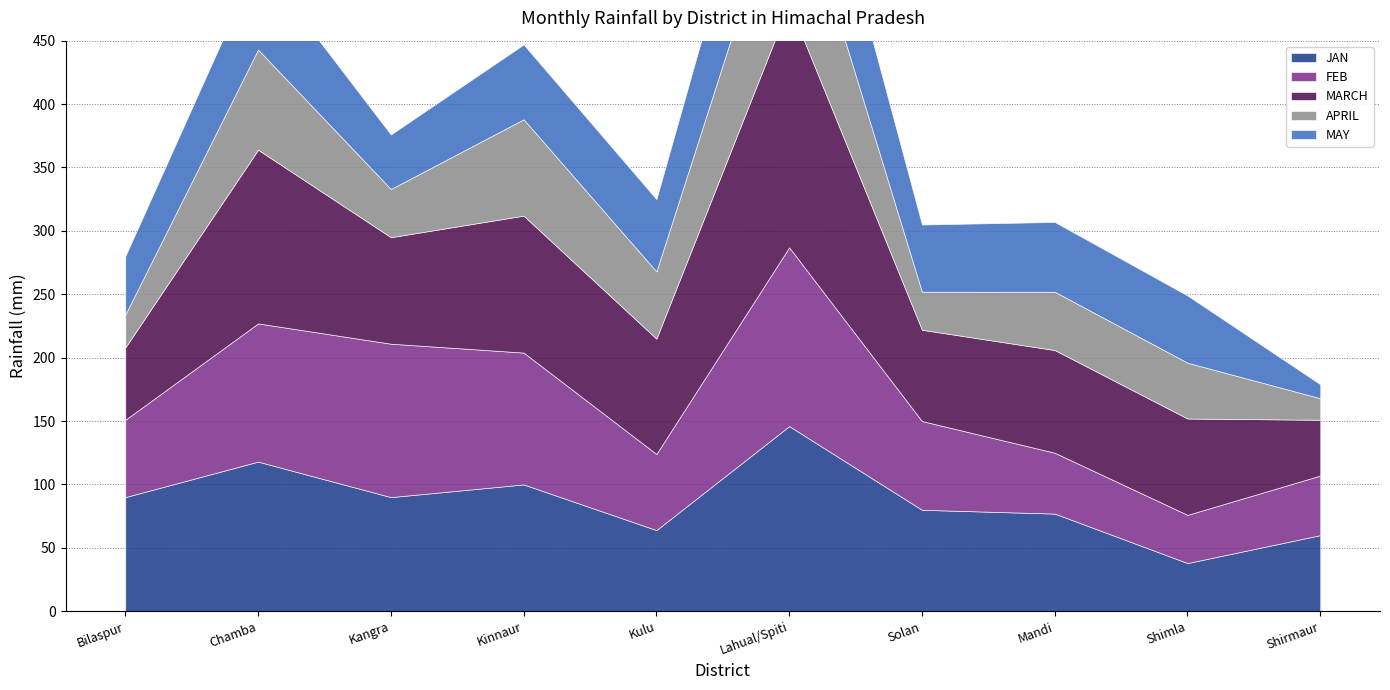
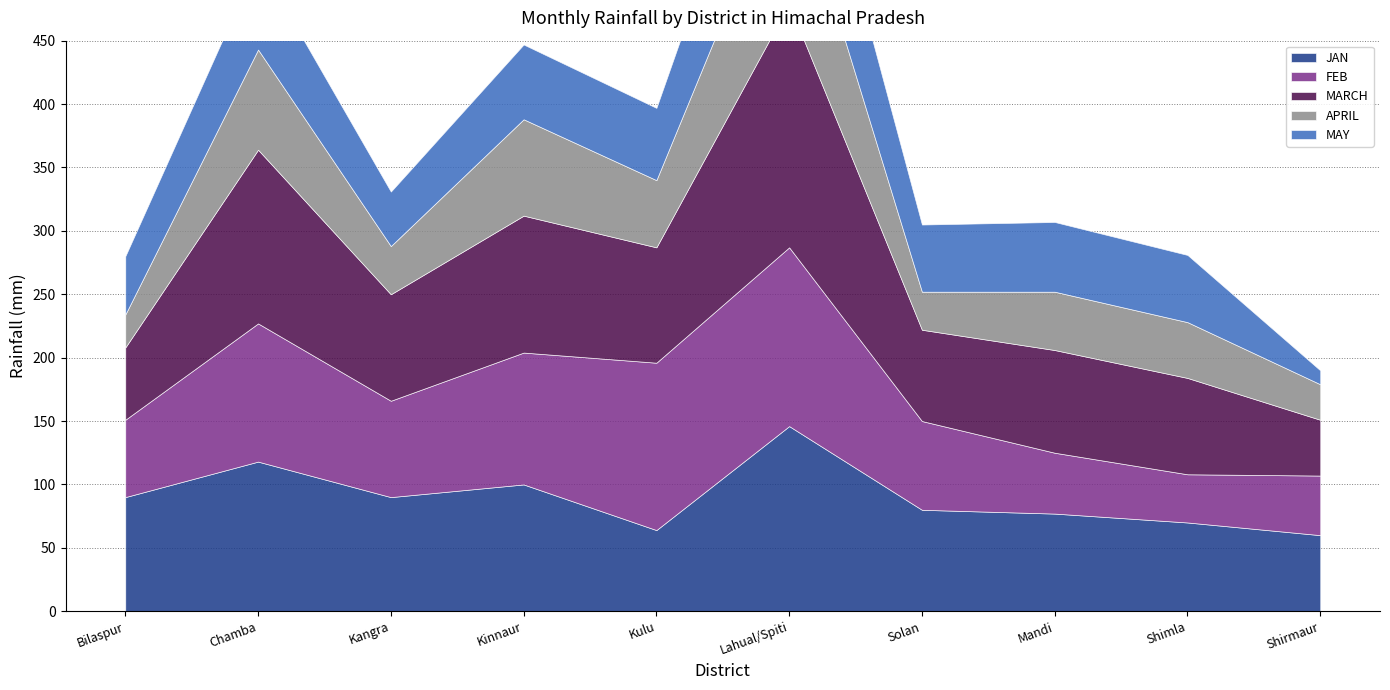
  {
    "JAN": {
      "Bilaspur": 90,
      "Chamba": 118,
      "Kangra": 90,
      "Kinnaur": 100,
      "Kulu": 64,
      "Lahual/Spiti": 146,
      "Solan": 80,
      "Mandi": 77,
-     "Shimla": 38,
+     "Shimla": 70,
      "Shirmaur": 60
    },
    "FEB": {
      "Bilaspur": 61,
      "Chamba": 109,
-     "Kangra": 121,
+     "Kangra": 76,
      "Kinnaur": 104,
-     "Kulu": 60,
+     "Kulu": 132,
      "Lahual/Spiti": 141,
      "Solan": 70,
      "Mandi": 48,
      "Shimla": 38,
      "Shirmaur": 47
    },
    "MARCH": {
      "Bilaspur": 57,
      "Chamba": 137,
      "Kangra": 84,
      "Kinnaur": 108,
      "Kulu": 91,
      "Solan": 72,
      "Mandi": 81,
      "Shimla": 76,
      "Shirmaur": 44
    },
    "APRIL": {
      "Bilaspur": 26,
      "Chamba": 79,
      "Kangra": 38,
      "Kinnaur": 76,
      "Kulu": 53,
      "Solan": 30,
      "Mandi": 46,
      "Shimla": 44,
-     "Shirmaur": 17
+     "Shirmaur": 28
    },
    "MAY": {
      "Bilaspur": 46,
      "Kangra": 43,
      "Kinnaur": 59,
      "Kulu": 57,
      "Solan": 53,
      "Mandi": 55,
      "Shimla": 53,
      "Shirmaur": 11
    }
  }
